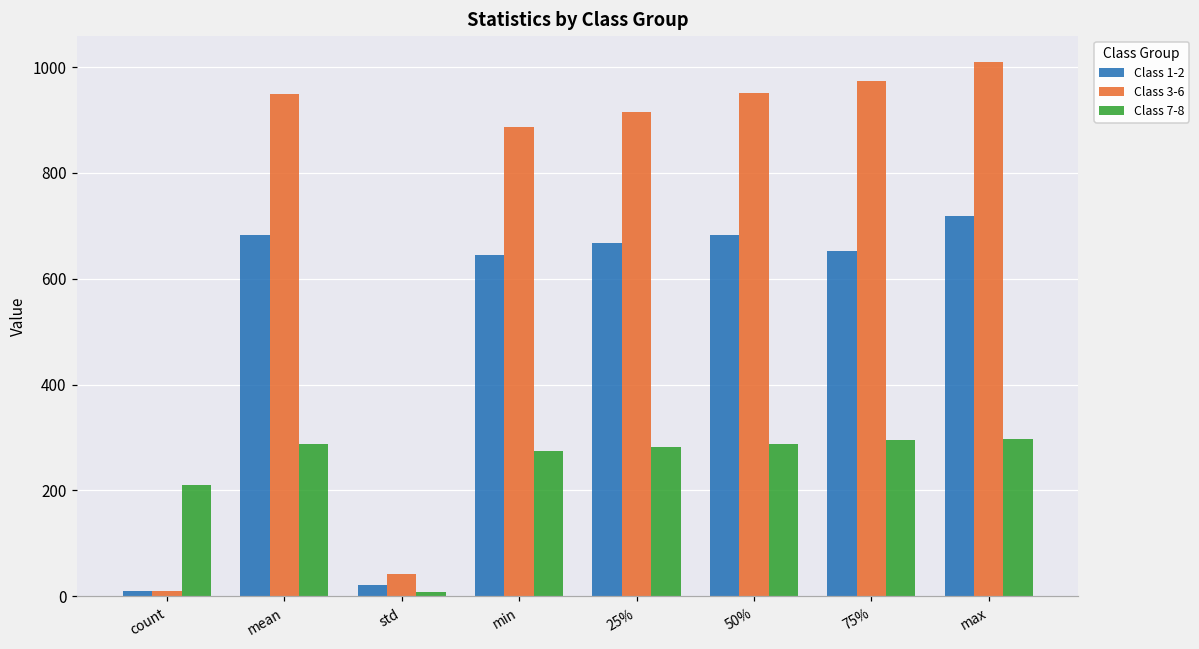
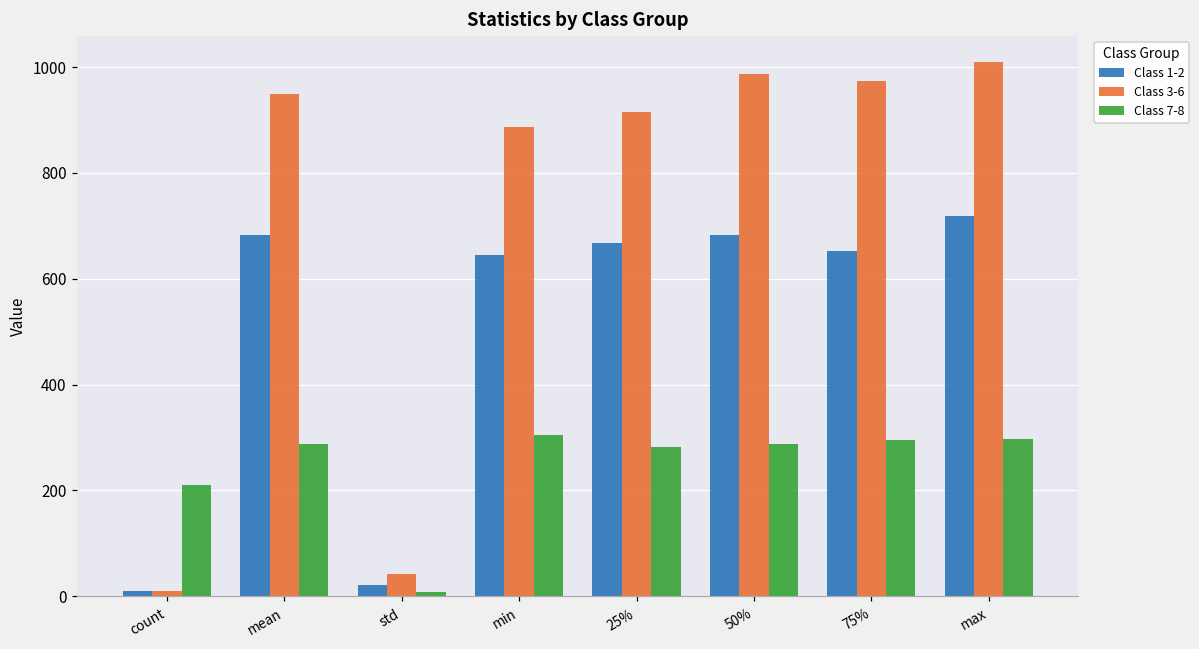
  {
    "Class 1-2": {
      "count": 10,
      "mean": 680,
      "std": 20,
      "min": 640,
      "25%": 670,
      "50%": 680,
      "75%": 650,
      "max": 720
    },
    "Class 3-6": {
      "count": 10,
      "mean": 950,
      "std": 40,
      "min": 890,
      "25%": 920,
-     "50%": 950,
+     "50%": 990,
      "75%": 970,
      "max": 1010
    },
    "Class 7-8": {
      "count": 210,
      "mean": 290,
      "std": 10,
-     "min": 280,
+     "min": 300,
      "25%": 280,
      "50%": 290,
      "75%": 290,
      "max": 300
    }
  }
